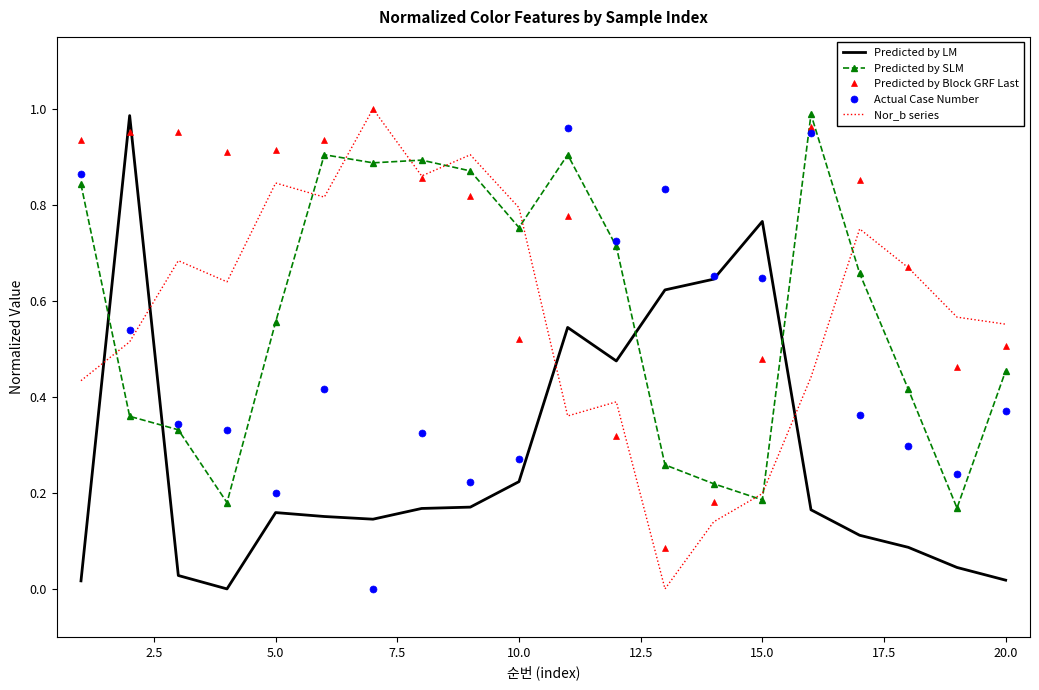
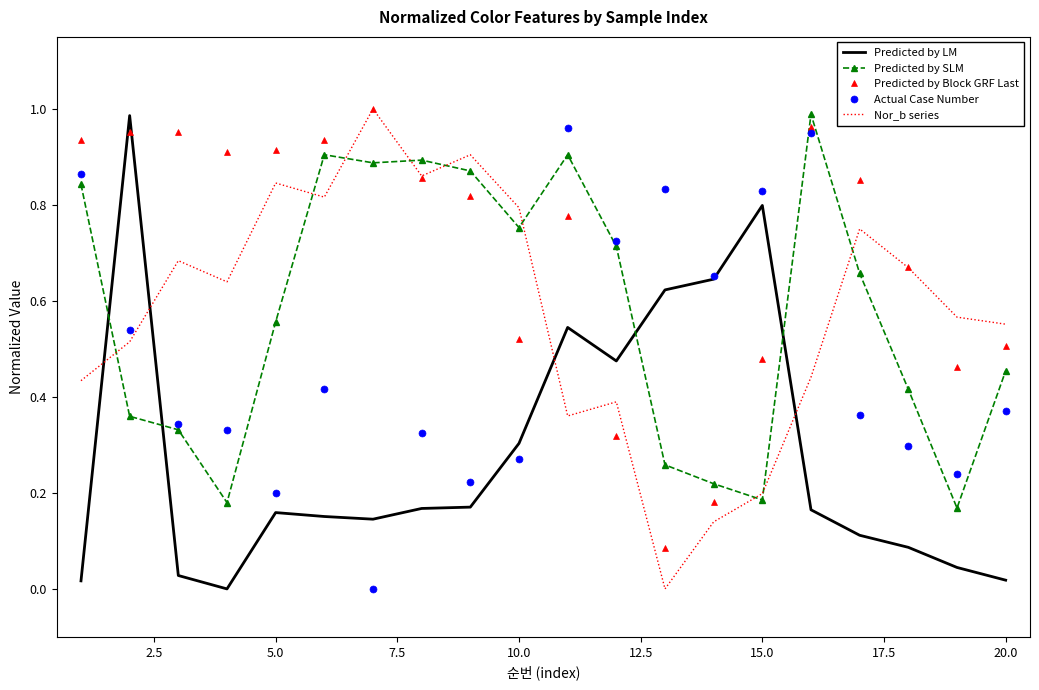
  {
    "Predicted by LM": {
      "5.0": 0.16,
-     "10.0": 0.22,
-     "15.0": 0.77,
+     "10.0": 0.30,
+     "15.0": 0.80,
      "20.0": 0.02
    },
    "Predicted by SLM": {
      "5.0": 0.56,
      "10.0": 0.75,
      "15.0": 0.19,
      "20.0": 0.45
    },
    "Actual Case Number": {
      "5.0": 0.20,
      "10.0": 0.27,
-     "15.0": 0.65,
+     "15.0": 0.83,
      "20.0": 0.37
    }
  }
